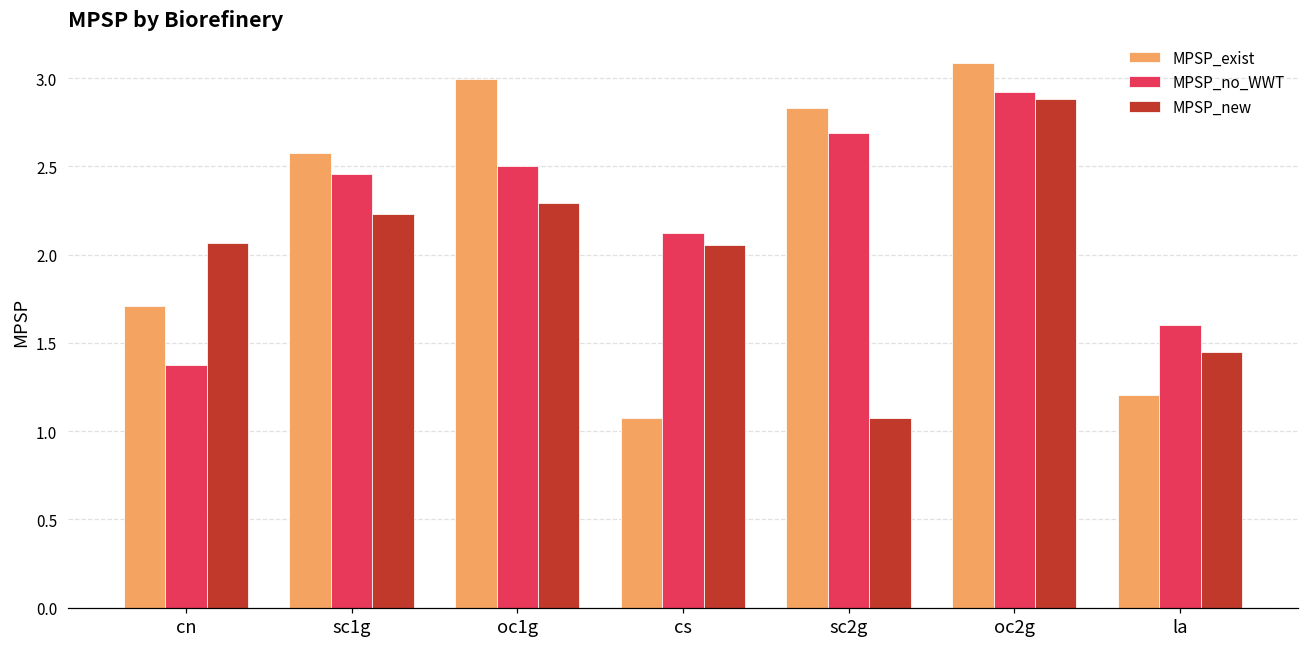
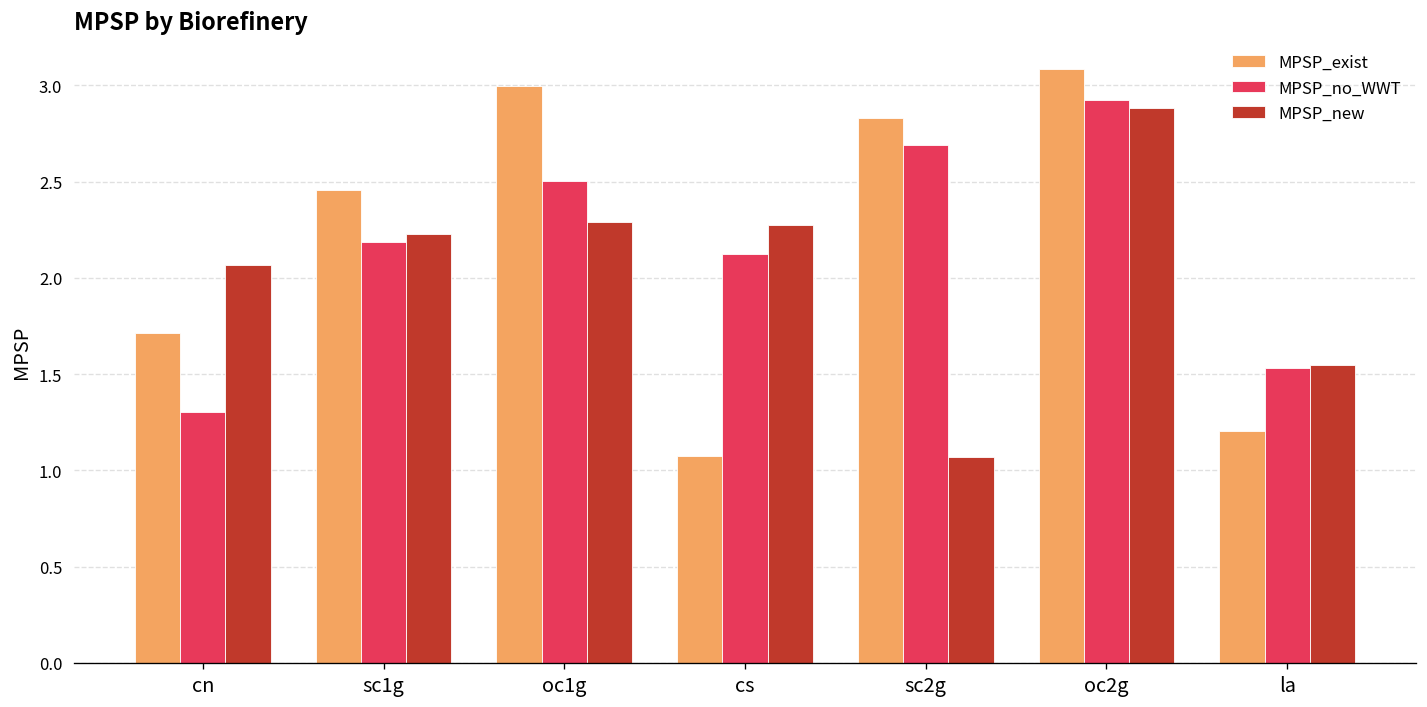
  {
    "MPSP_exist": {
      "cn": 1.71,
-     "sc1g": 2.57,
+     "sc1g": 2.46,
      "oc1g": 3.00,
      "cs": 1.08,
      "sc2g": 2.83,
      "oc2g": 3.09,
      "la": 1.21
    },
    "MPSP_no_WWT": {
-     "cn": 1.37,
-     "sc1g": 2.46,
+     "cn": 1.30,
+     "sc1g": 2.19,
      "oc1g": 2.50,
      "cs": 2.12,
      "sc2g": 2.69,
      "oc2g": 2.92,
-     "la": 1.60
+     "la": 1.53
    },
    "MPSP_new": {
      "cn": 2.07,
      "sc1g": 2.23,
      "oc1g": 2.29,
-     "cs": 2.05,
+     "cs": 2.28,
      "sc2g": 1.07,
      "oc2g": 2.88,
-     "la": 1.45
+     "la": 1.55
    }
  }
